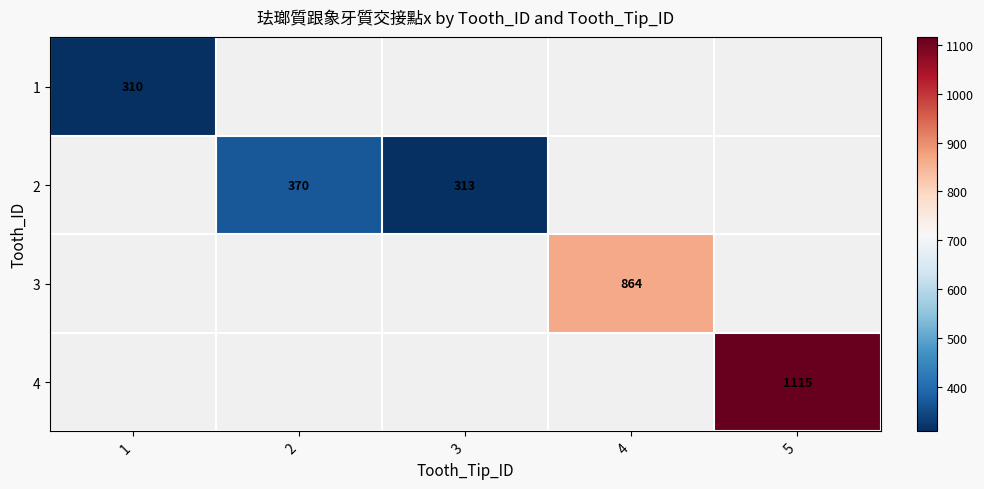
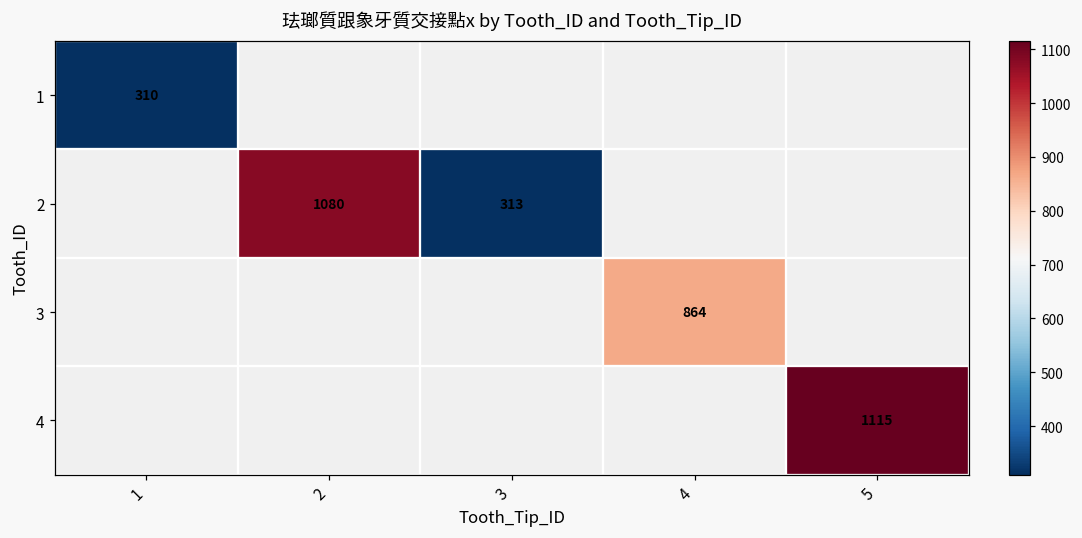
  {
    "1": {
      "1": 310
    },
    "2": {
-     "2": 370,
+     "2": 1080,
      "3": 313
    },
    "3": {
      "4": 864
    },
    "4": {
      "5": 1115
    }
  }
